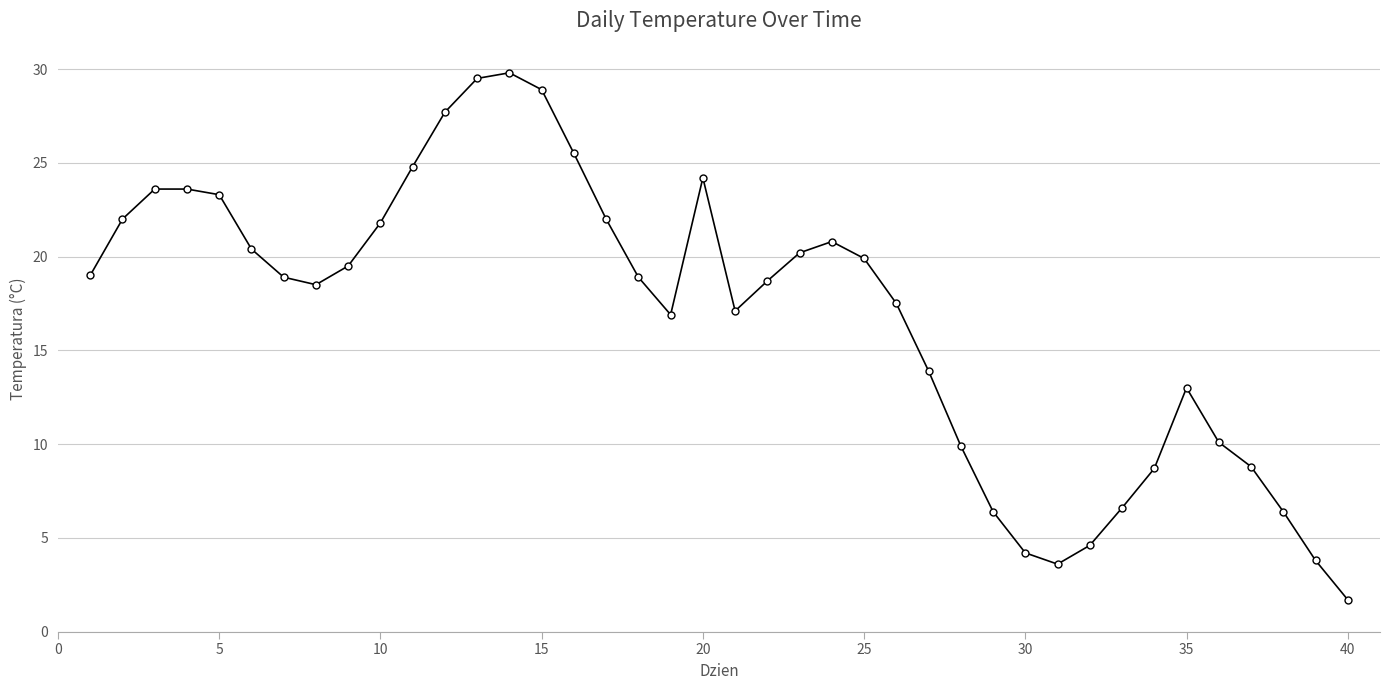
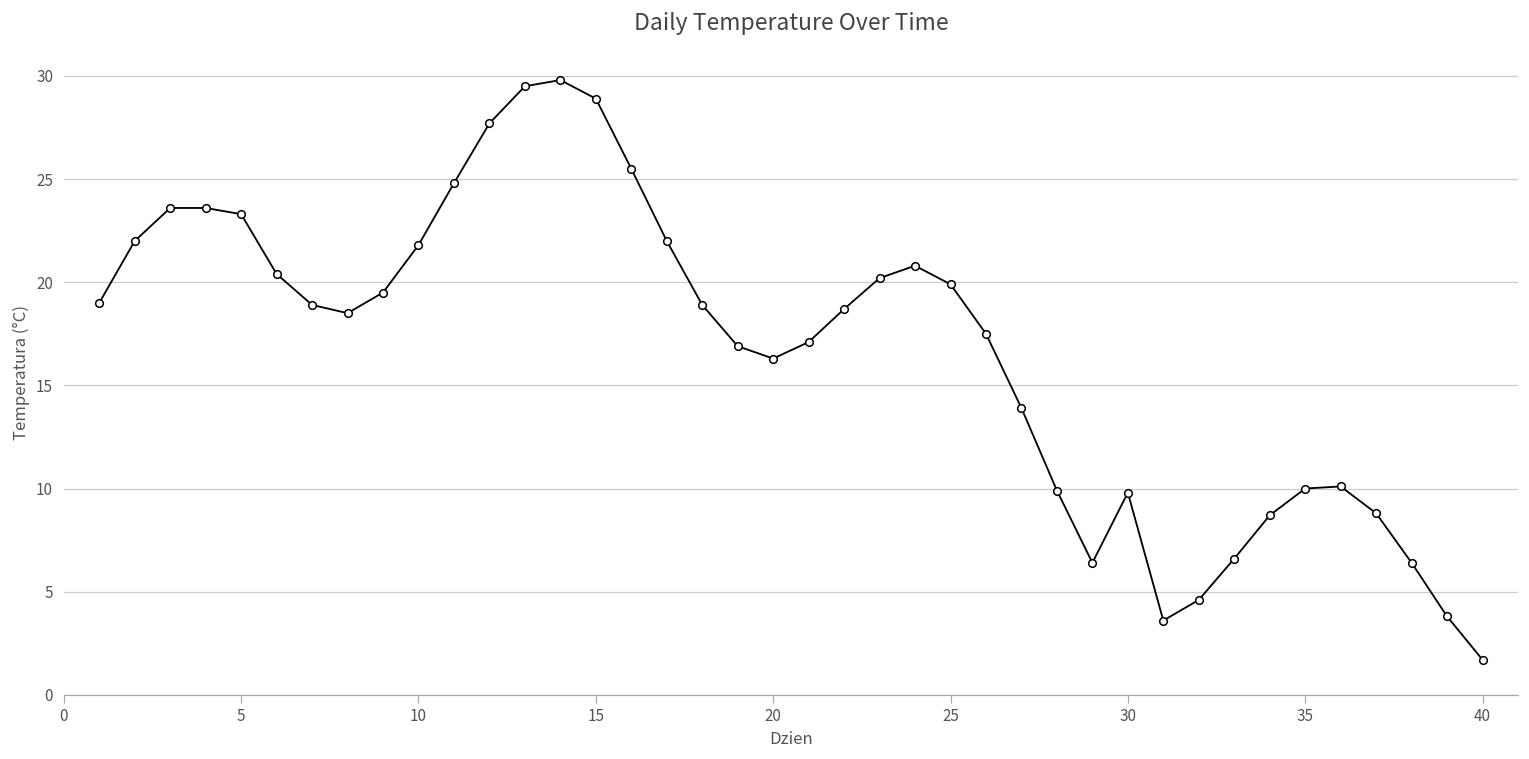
  {
    "5": 23.3,
    "10": 21.8,
    "15": 28.9,
-   "20": 24.2,
+   "20": 16.3,
    "25": 19.9,
-   "30": 4.2,
-   "35": 13,
+   "30": 9.8,
+   "35": 10,
    "40": 1.7
  }
